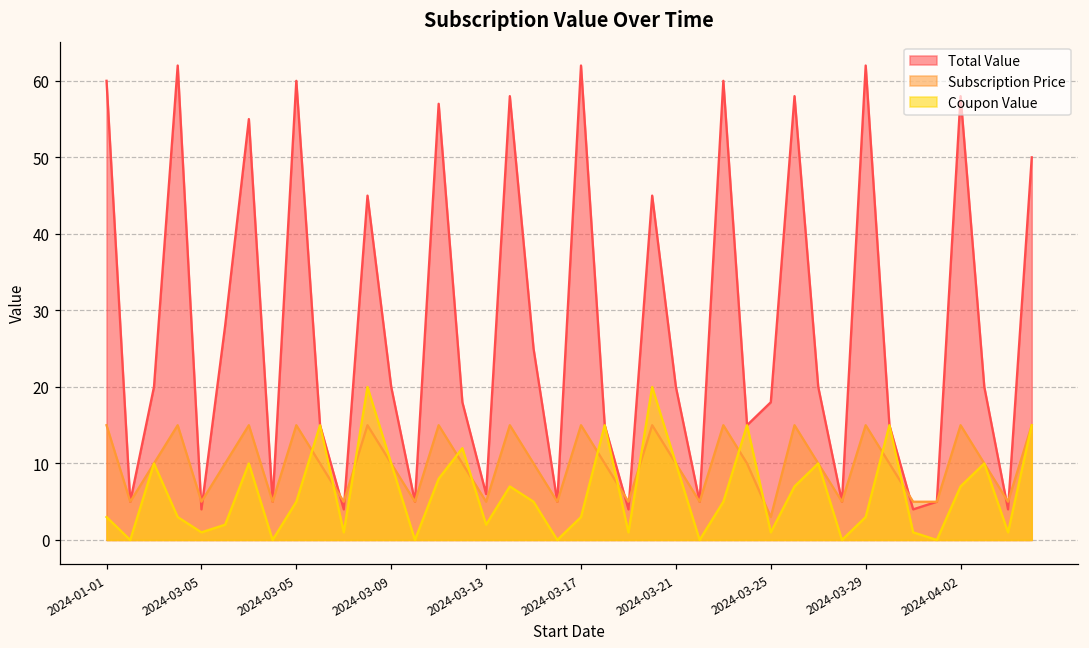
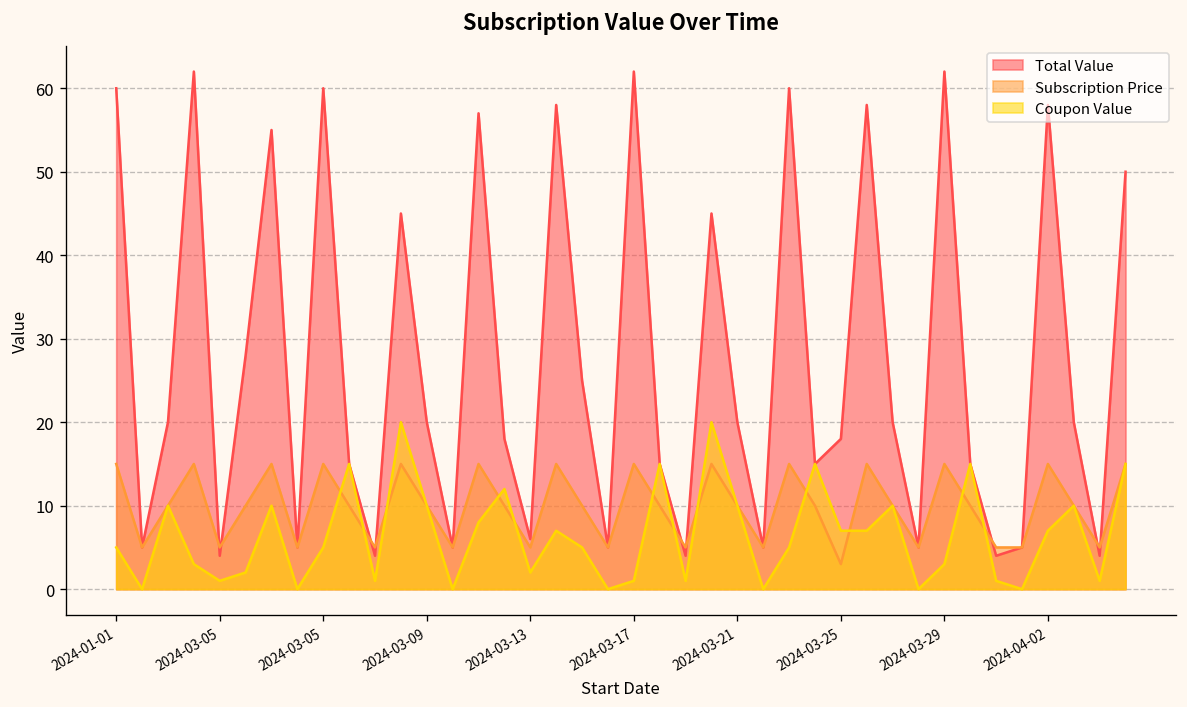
  {
    "Total Value": {
      "2024-01-01": 60,
      "2024-03-09": 20,
      "2024-03-13": 6,
      "2024-03-17": 62,
      "2024-03-21": 20,
      "2024-03-25": 18,
      "2024-03-29": 62
    },
    "Subscription Price": {
      "2024-01-01": 15,
      "2024-03-13": 5,
      "2024-03-17": 15,
      "2024-03-25": 3,
      "2024-03-29": 15,
      "2024-04-02": 15
    },
    "Coupon Value": {
-     "2024-01-01": 3,
+     "2024-01-01": 5,
      "2024-03-13": 2,
-     "2024-03-17": 3,
-     "2024-03-25": 1,
+     "2024-03-17": 1,
+     "2024-03-25": 7,
      "2024-03-29": 3,
      "2024-04-02": 7
    }
  }
